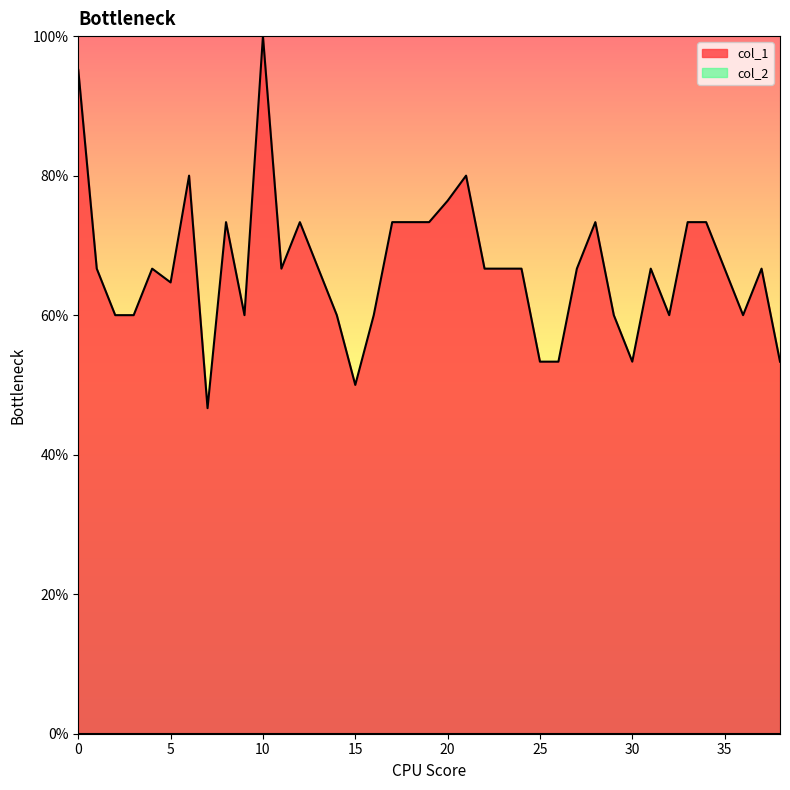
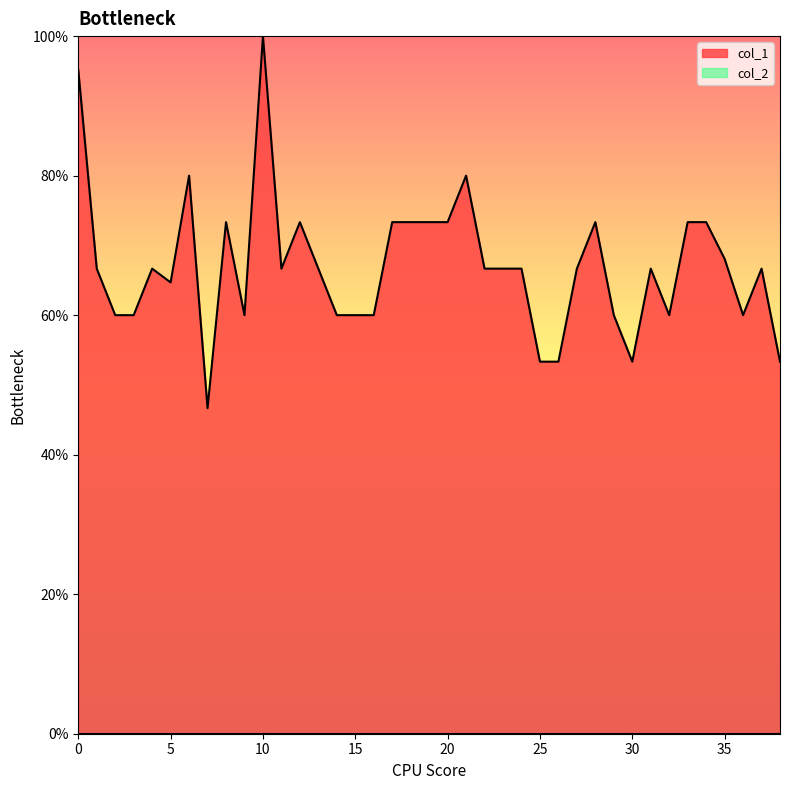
  {
    "col_1": {
      "0": "95%",
      "5": "65%",
      "10": "100%",
-     "15": "50%",
-     "20": "76%",
+     "15": "60%",
+     "20": "73%",
      "25": "53%",
      "30": "53%",
-     "35": "67%"
+     "35": "68%"
    },
    "col_2": {
      "0": "0%",
      "5": "0%",
      "10": "0%",
      "15": "0%",
      "20": "0%",
      "25": "0%",
      "30": "0%",
      "35": "0%"
    }
  }
